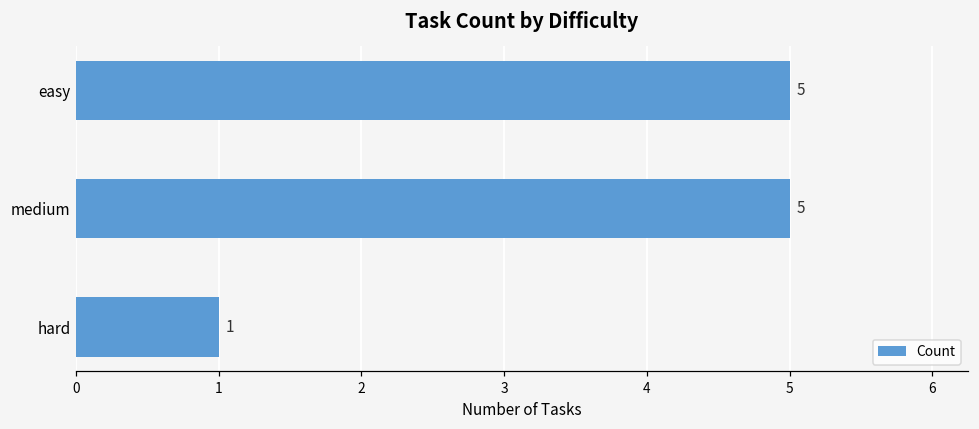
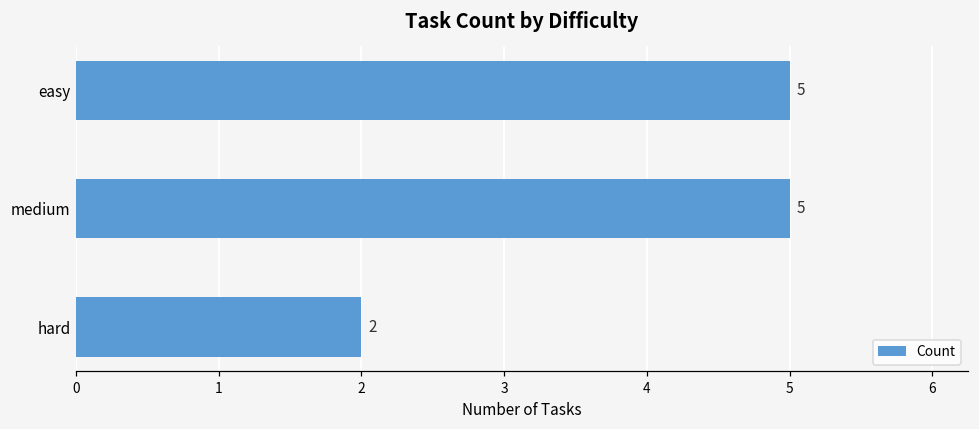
  {
    "easy": 5,
    "medium": 5,
-   "hard": 1
+   "hard": 2
  }
